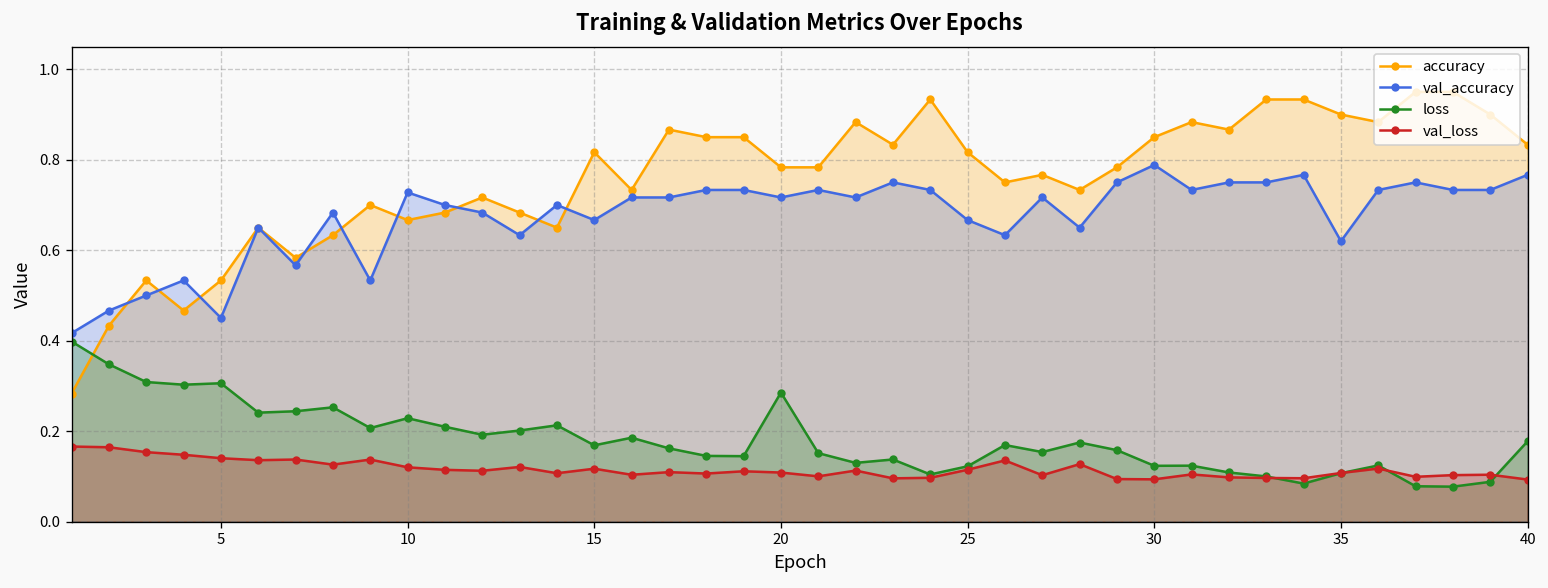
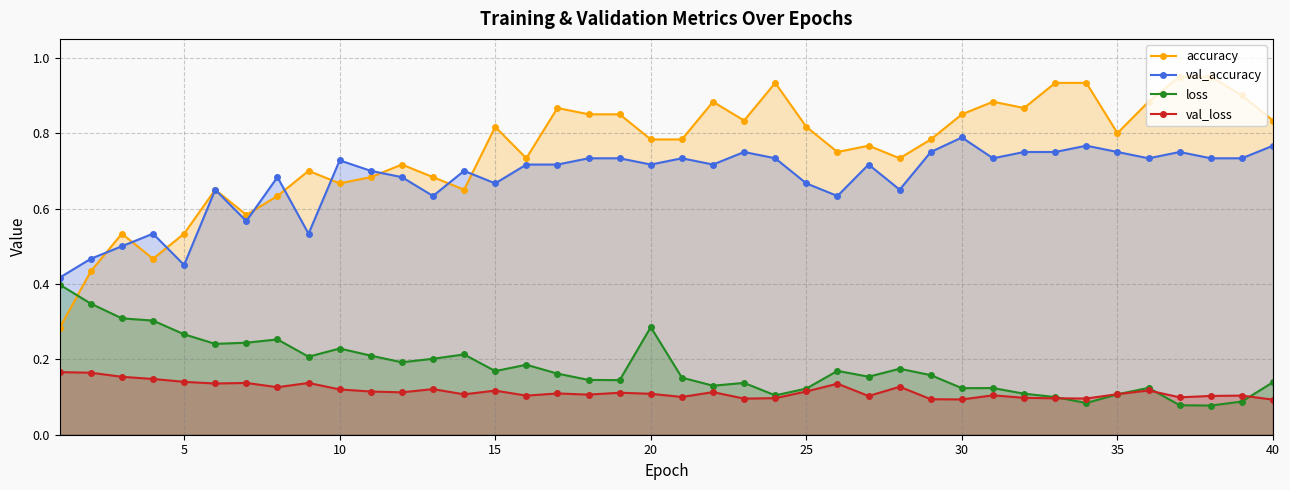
  {
    "accuracy": {
      "5": 0.53,
      "10": 0.67,
      "15": 0.82,
      "20": 0.78,
      "25": 0.82,
      "30": 0.85,
-     "35": 0.9,
+     "35": 0.8,
      "40": 0.83
    },
    "val_accuracy": {
      "5": 0.45,
      "10": 0.73,
      "15": 0.67,
      "20": 0.72,
      "25": 0.67,
      "30": 0.79,
-     "35": 0.62,
+     "35": 0.75,
      "40": 0.77
    },
    "loss": {
-     "5": 0.31,
+     "5": 0.27,
      "10": 0.23,
      "15": 0.17,
      "20": 0.29,
      "25": 0.12,
      "30": 0.12,
-     "40": 0.18
+     "40": 0.14
    },
    "val_loss": {
      "5": 0.14,
      "10": 0.12,
      "15": 0.12,
      "20": 0.11,
      "25": 0.11,
      "30": 0.09,
      "40": 0.09
    }
  }
